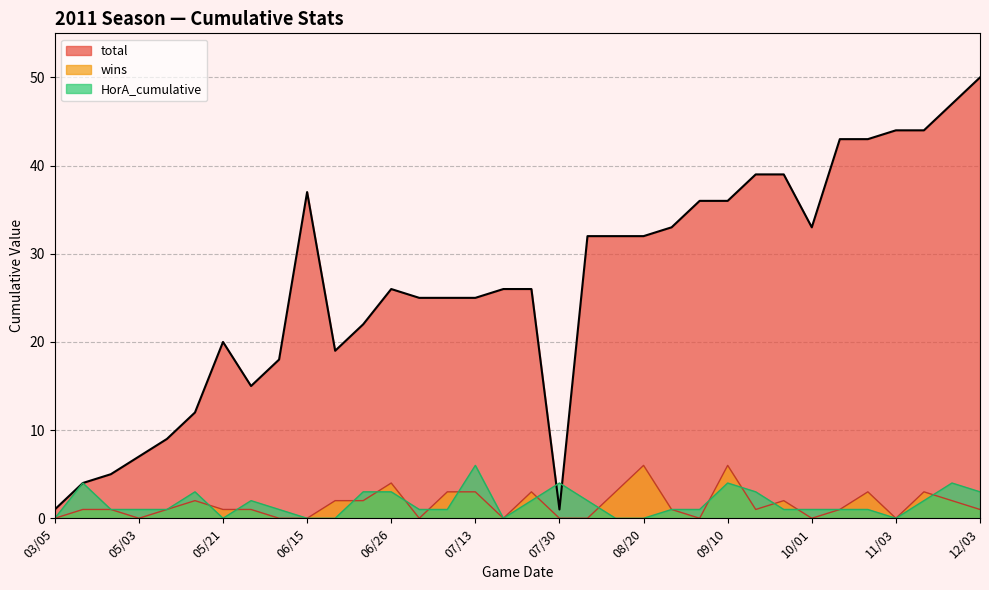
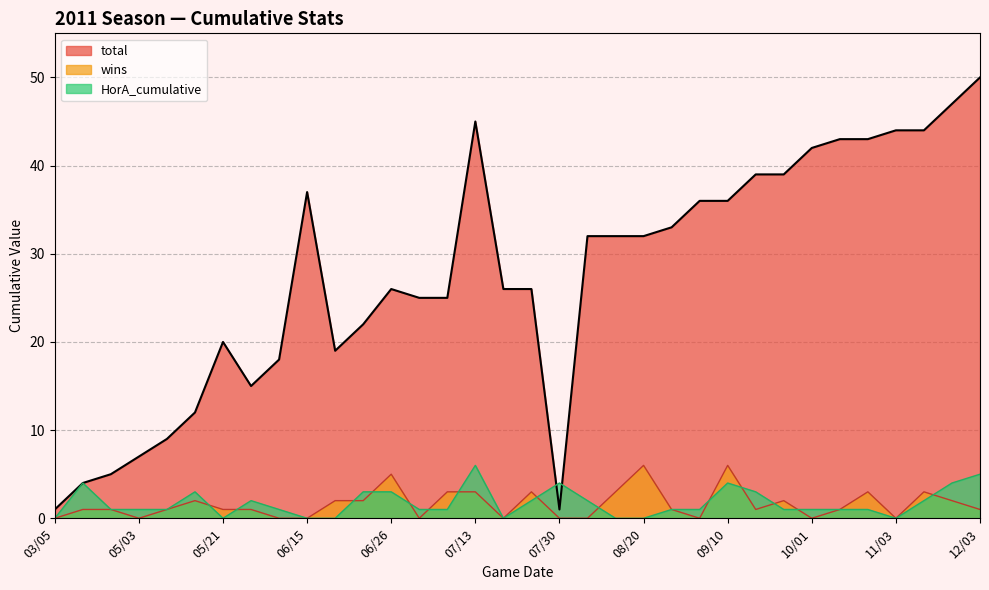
  {
    "total": {
      "03/05": 1,
      "05/03": 7,
      "05/21": 20,
      "06/15": 37,
      "06/26": 26,
-     "07/13": 25,
+     "07/13": 45,
      "07/30": 1,
      "08/20": 32,
      "09/10": 36,
-     "10/01": 33,
+     "10/01": 42,
      "11/03": 44,
      "12/03": 50
    },
    "wins": {
      "05/03": 0,
      "05/21": 1,
-     "06/26": 4,
+     "06/26": 5,
      "07/13": 3,
      "07/30": 0,
      "08/20": 6,
      "09/10": 6,
      "10/01": 0,
      "12/03": 1
    },
    "HorA_cumulative": {
      "05/03": 1,
      "05/21": 0,
      "06/26": 3,
      "07/13": 6,
      "07/30": 4,
      "08/20": 0,
      "09/10": 4,
      "10/01": 1,
-     "12/03": 3
+     "12/03": 5
    }
  }
